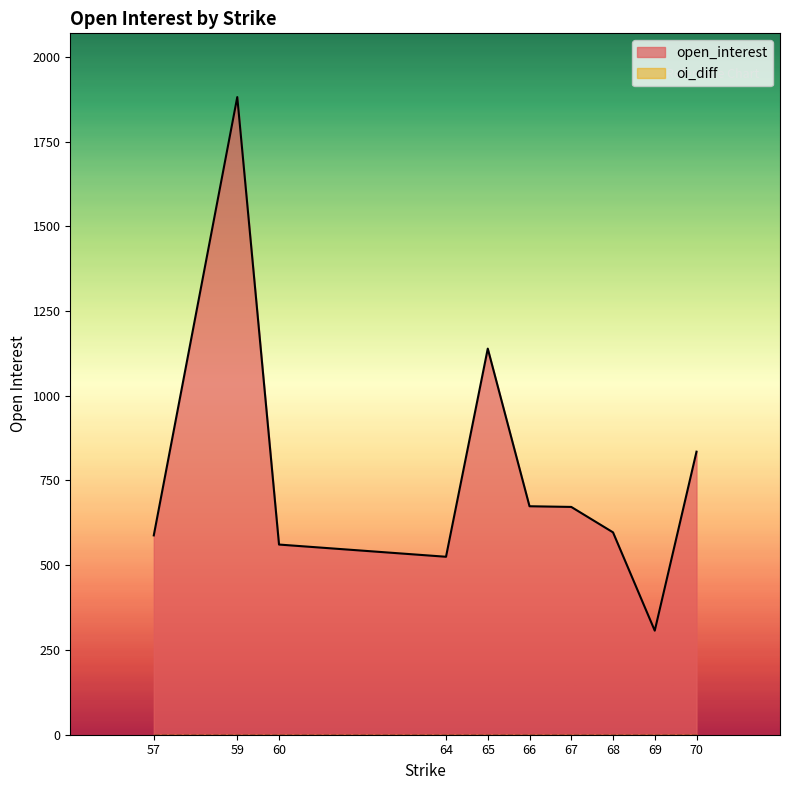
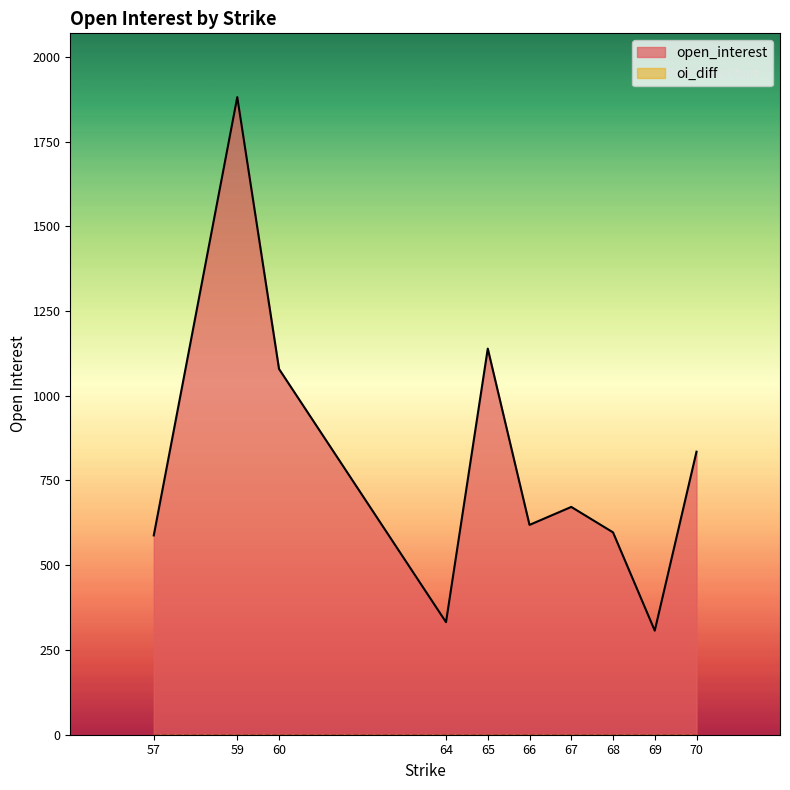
  {
    "open_interest": {
      "57": 590,
      "59": 1880,
-     "60": 560,
-     "64": 530,
+     "60": 1080,
+     "64": 330,
      "65": 1140,
-     "66": 670,
+     "66": 620,
      "67": 670,
      "68": 600,
      "69": 310,
      "70": 840
    },
    "oi_diff": {
      "57": 0,
      "59": 0,
      "60": 0,
      "64": 0,
      "65": 0,
      "66": 0,
      "67": 0,
      "68": 0,
      "69": 0,
      "70": 0
    }
  }
